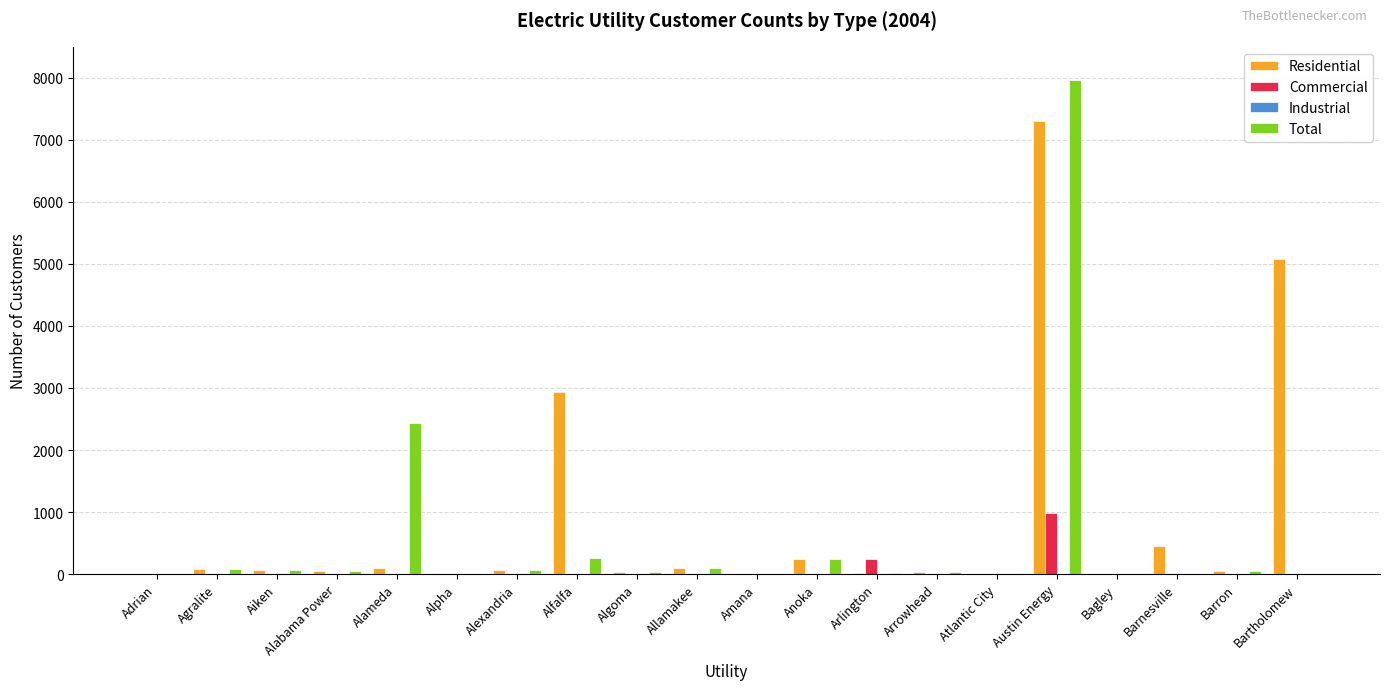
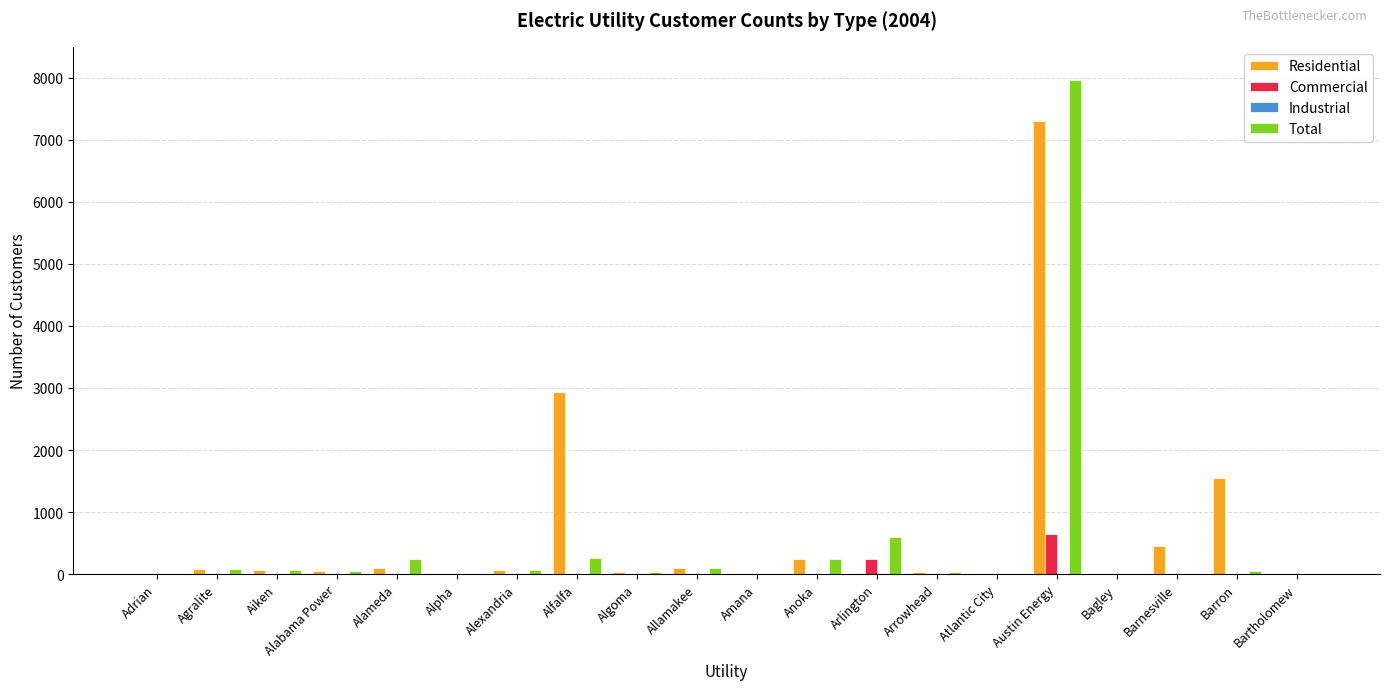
  {
    "Residential": {
      "Agralite": 100,
      "Aiken": 100,
      "Alabama Power": 0,
      "Alameda": 100,
      "Alexandria": 100,
      "Alfalfa": 2900,
      "Allamakee": 100,
      "Anoka": 200,
      "Austin Energy": 7300,
      "Barnesville": 500,
-     "Barron": 0,
-     "Bartholomew": 5100
+     "Barron": 1600,
+     "Bartholomew": 0
    },
    "Commercial": {
      "Adrian": 0,
      "Agralite": 0,
      "Aiken": 0,
      "Alabama Power": 0,
      "Alpha": 0,
      "Alexandria": 0,
      "Alfalfa": 0,
      "Algoma": 0,
      "Amana": 0,
      "Anoka": 0,
      "Arlington": 200,
-     "Austin Energy": 1000,
+     "Austin Energy": 600,
      "Bagley": 0,
      "Barnesville": 0,
      "Bartholomew": 0
    },
    "Industrial": {
      "Adrian": 0,
      "Agralite": 0,
      "Aiken": 0,
      "Alabama Power": 0,
      "Alameda": 0,
      "Alpha": 0,
      "Alexandria": 0,
      "Alfalfa": 0,
      "Algoma": 0,
      "Allamakee": 0,
      "Amana": 0,
      "Anoka": 0,
      "Arlington": 0,
      "Arrowhead": 0,
      "Atlantic City": 0,
      "Bagley": 0,
      "Barnesville": 0,
      "Barron": 0,
      "Bartholomew": 0
    },
    "Total": {
      "Agralite": 100,
      "Aiken": 100,
      "Alabama Power": 0,
-     "Alameda": 2400,
+     "Alameda": 200,
      "Alexandria": 100,
      "Alfalfa": 300,
      "Allamakee": 100,
      "Anoka": 200,
-     "Arlington": 0,
+     "Arlington": 600,
      "Austin Energy": 8000,
      "Barron": 0
    }
  }
